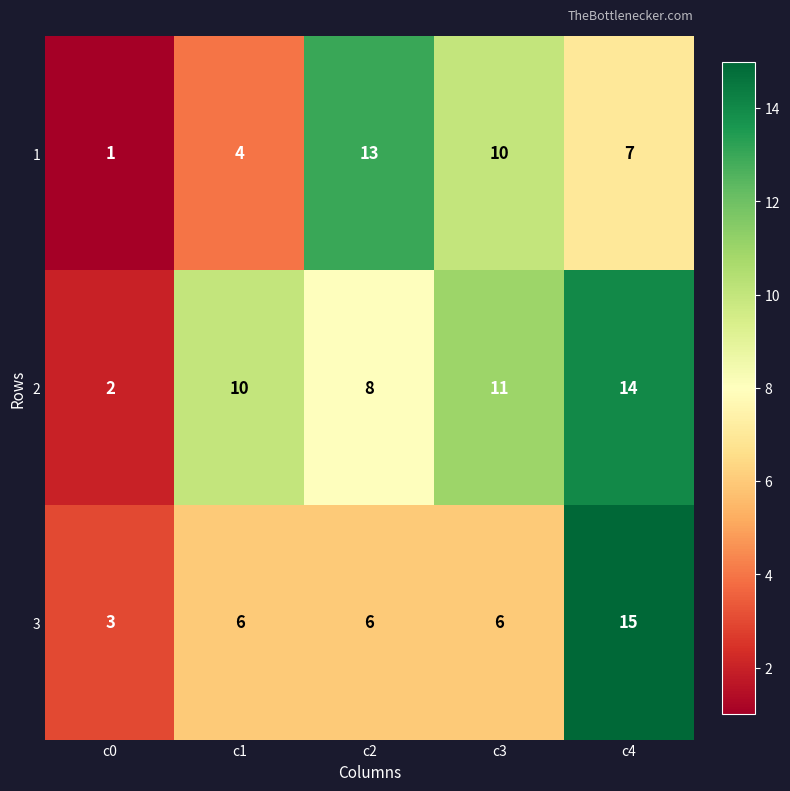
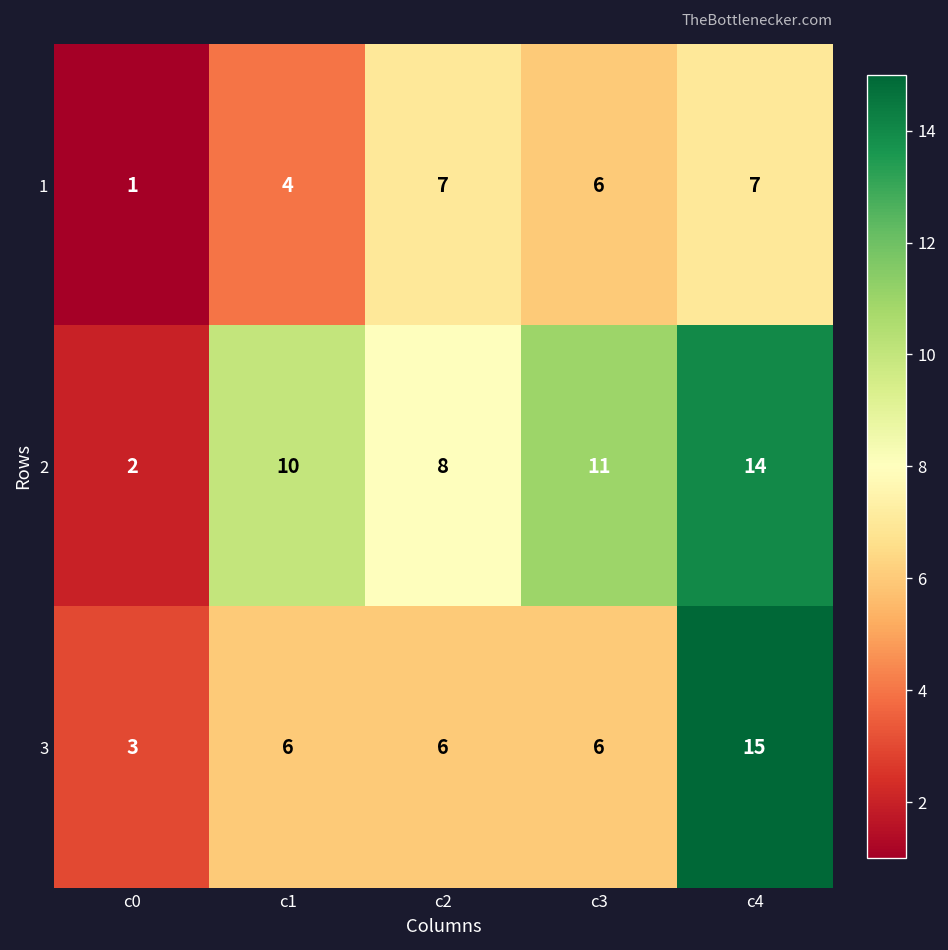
  {
    "1": {
      "c0": 1,
      "c1": 4,
-     "c2": 13,
-     "c3": 10,
+     "c2": 7,
+     "c3": 6,
      "c4": 7
    },
    "2": {
      "c0": 2,
      "c1": 10,
      "c2": 8,
      "c3": 11,
      "c4": 14
    },
    "3": {
      "c0": 3,
      "c1": 6,
      "c2": 6,
      "c3": 6,
      "c4": 15
    }
  }
